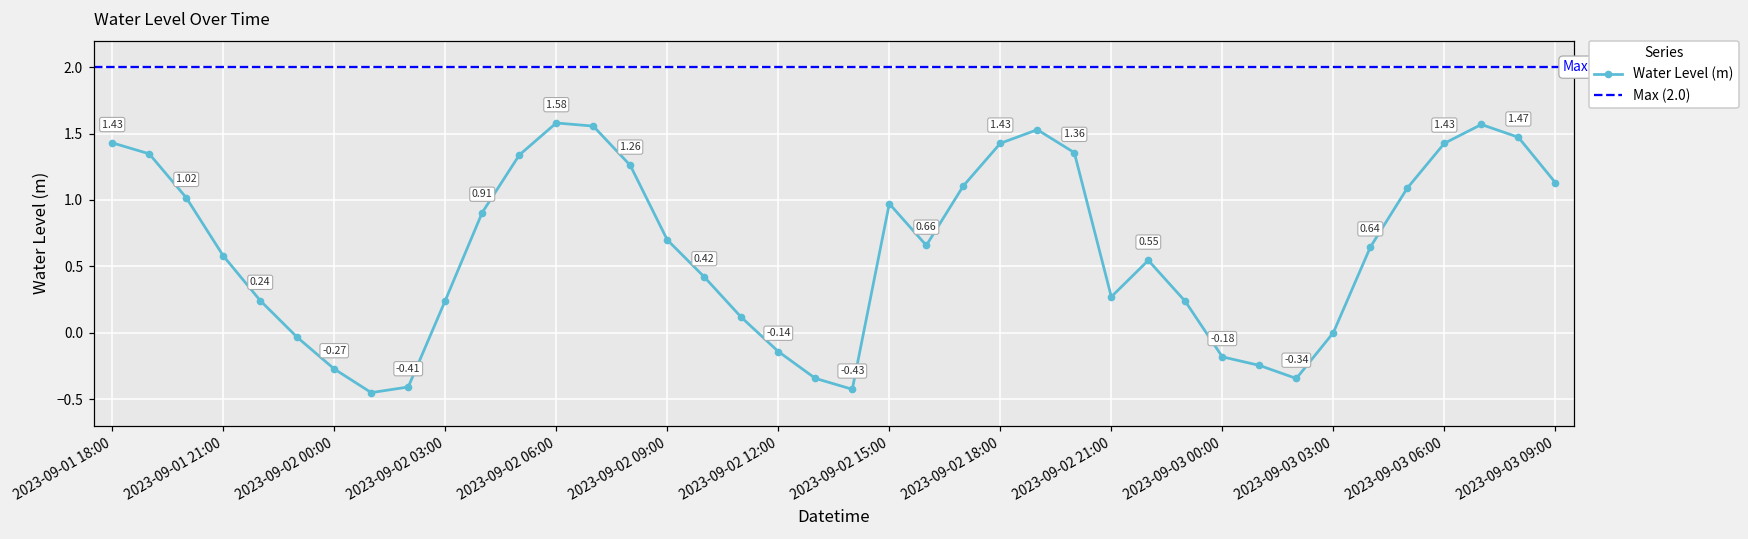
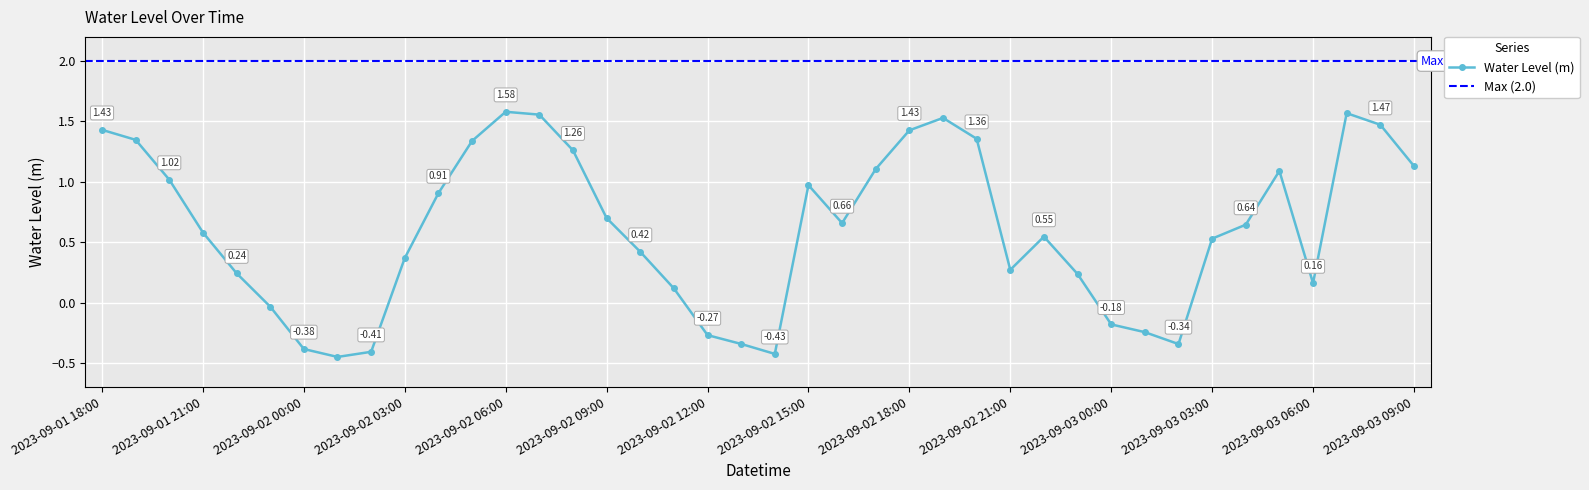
  {
-   "2023-09-02 00:00": -0.27,
-   "2023-09-02 03:00": 0.24,
-   "2023-09-02 12:00": -0.14,
-   "2023-09-03 03:00": 0.00,
-   "2023-09-03 06:00": 1.43
+   "2023-09-02 00:00": -0.38,
+   "2023-09-02 03:00": 0.37,
+   "2023-09-02 12:00": -0.27,
+   "2023-09-03 03:00": 0.53,
+   "2023-09-03 06:00": 0.16
  }
